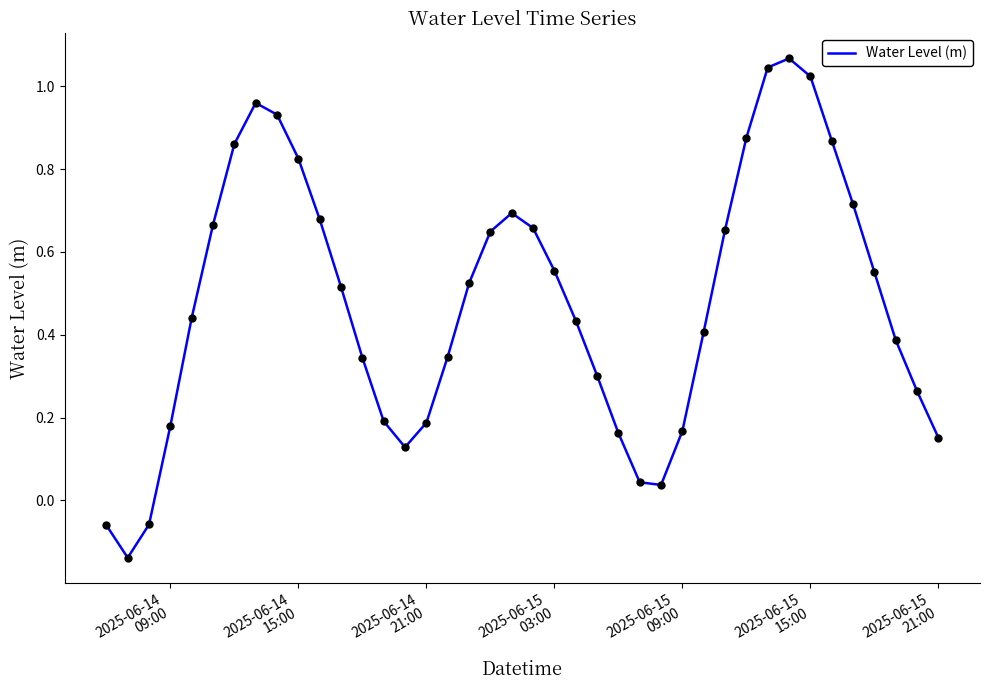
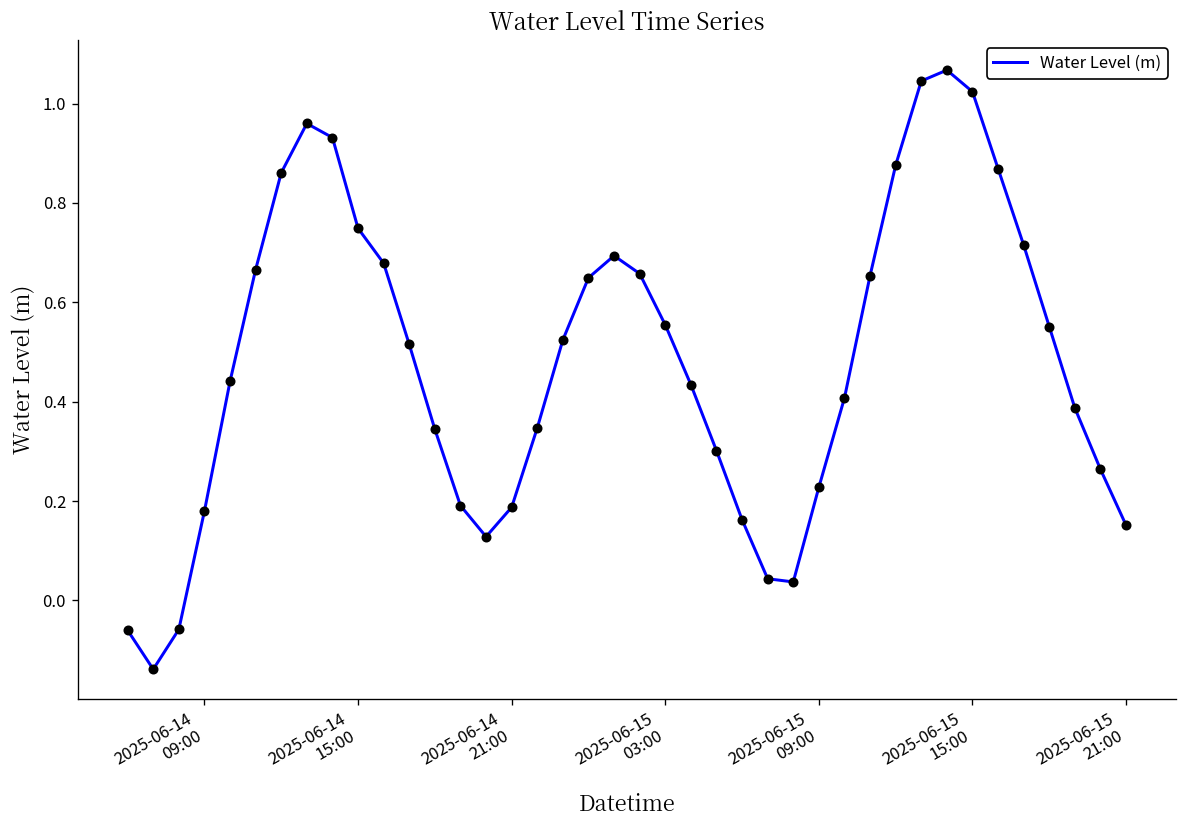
  {
    "2025-06-14 09:00": 0.18,
-   "2025-06-14 15:00": 0.83,
+   "2025-06-14 15:00": 0.75,
    "2025-06-14 21:00": 0.19,
    "2025-06-15 03:00": 0.55,
-   "2025-06-15 09:00": 0.17,
+   "2025-06-15 09:00": 0.23,
    "2025-06-15 15:00": 1.02,
    "2025-06-15 21:00": 0.15
  }
